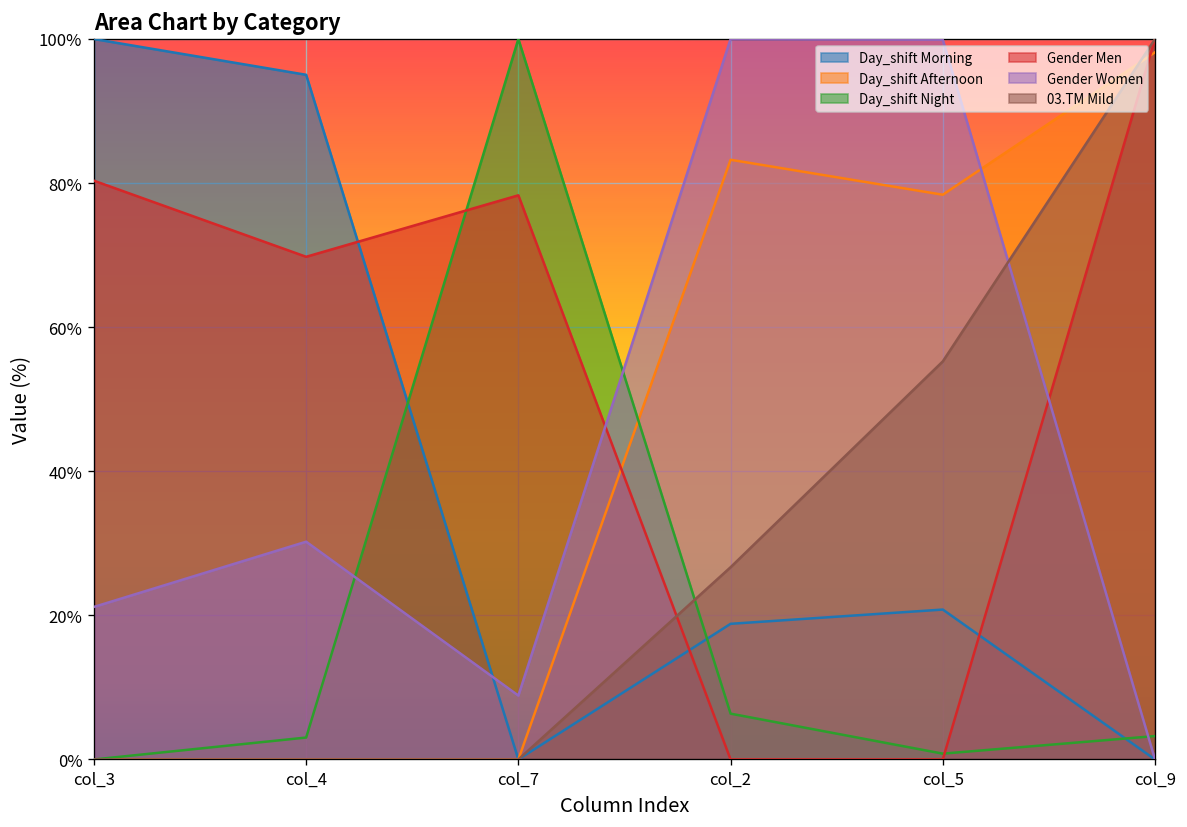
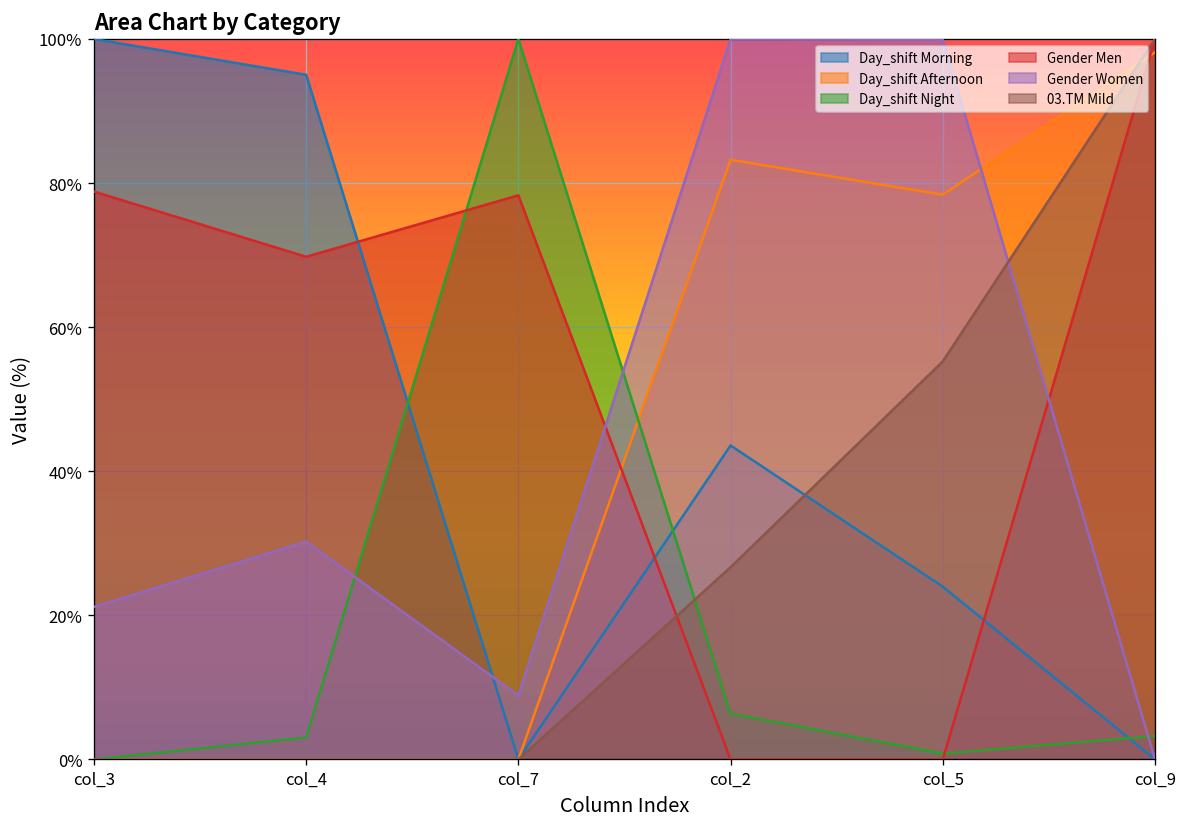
  {
    "Day_shift Morning": {
      "col_3": "100%",
      "col_4": "95%",
-     "col_2": "19%",
-     "col_5": "21%"
+     "col_2": "44%",
+     "col_5": "24%"
    },
    "Day_shift Afternoon": {
      "col_2": "83%",
      "col_5": "78%",
      "col_9": "98%"
    },
    "Day_shift Night": {
      "col_4": "3%",
      "col_7": "100%",
      "col_2": "6%",
      "col_5": "1%",
      "col_9": "3%"
    },
    "Gender Men": {
-     "col_3": "80%",
+     "col_3": "79%",
      "col_4": "70%",
      "col_7": "78%",
      "col_2": "0%",
      "col_5": "0%"
    },
    "Gender Women": {
      "col_3": "21%",
      "col_4": "30%",
      "col_7": "9%",
      "col_2": "100%",
      "col_5": "100%"
    },
    "03.TM Mild": {
      "col_2": "27%",
      "col_5": "55%"
    }
  }
